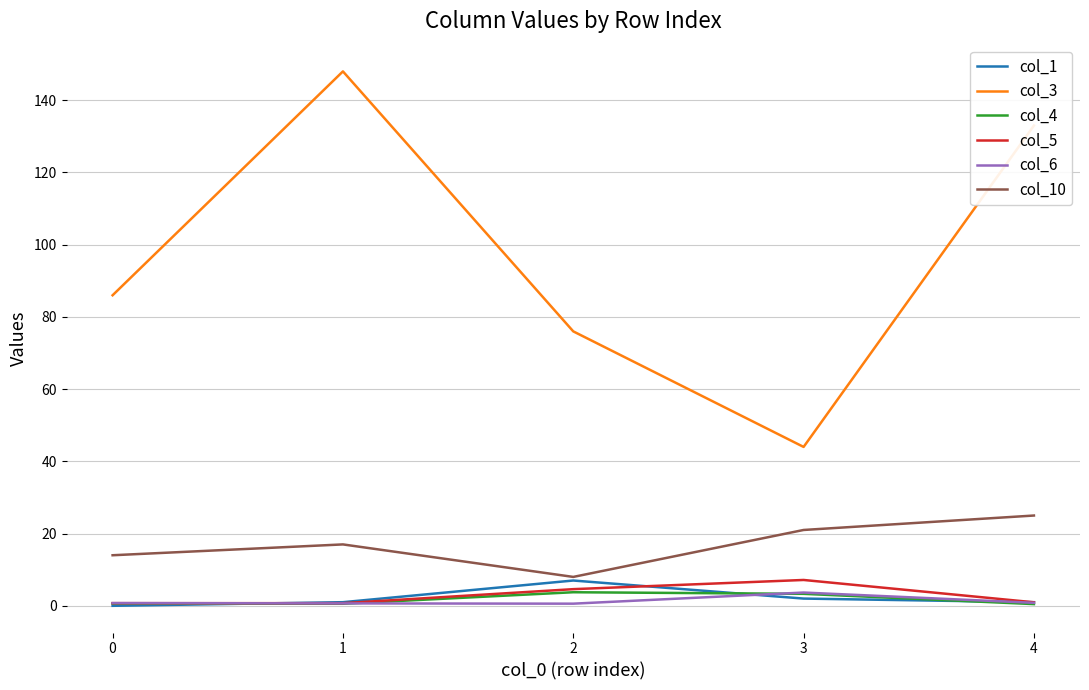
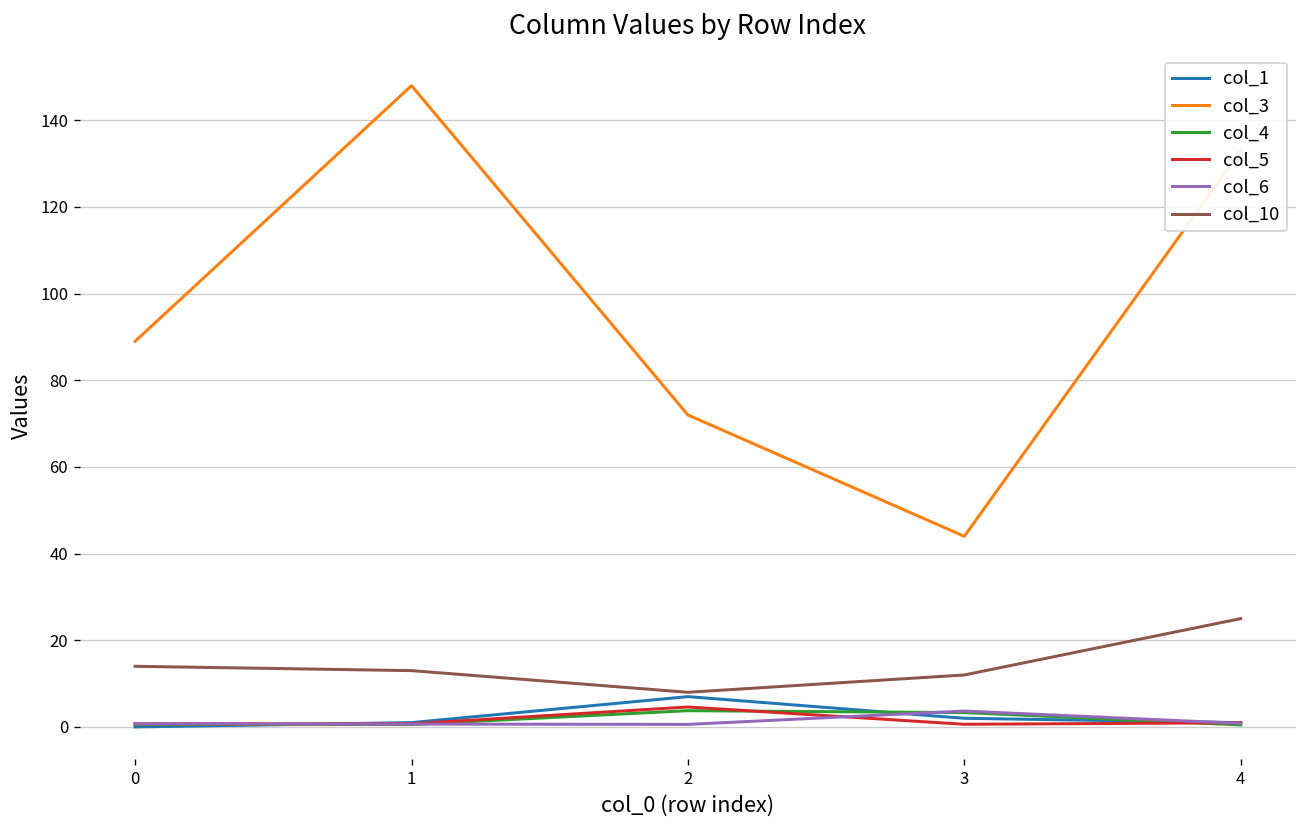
  {
    "col_1": {
      "2": 7,
      "3": 2
    },
    "col_3": {
-     "0": 86,
+     "0": 89,
      "1": 148,
-     "2": 76,
+     "2": 72,
      "3": 44
    },
    "col_4": {
      "2": 4
    },
    "col_5": {
      "2": 5,
-     "3": 7
+     "3": 1
    },
    "col_6": {
      "2": 1
    },
    "col_10": {
      "0": 14,
-     "1": 17,
+     "1": 13,
      "2": 8,
-     "3": 21,
+     "3": 12,
      "4": 25
    }
  }
